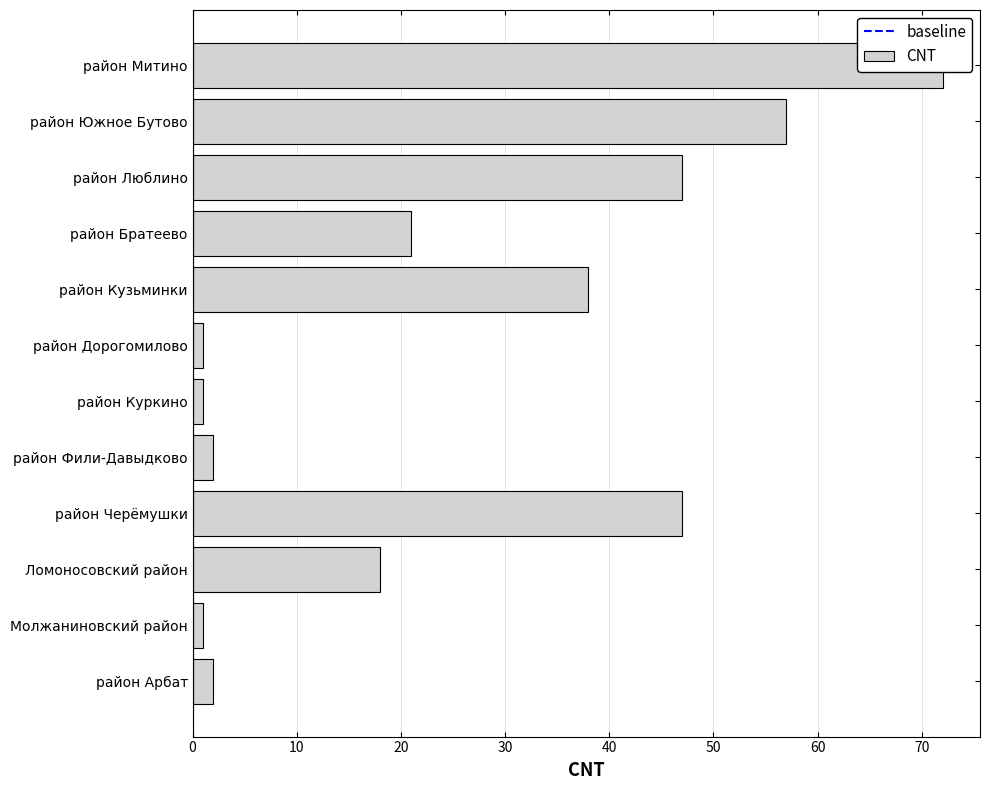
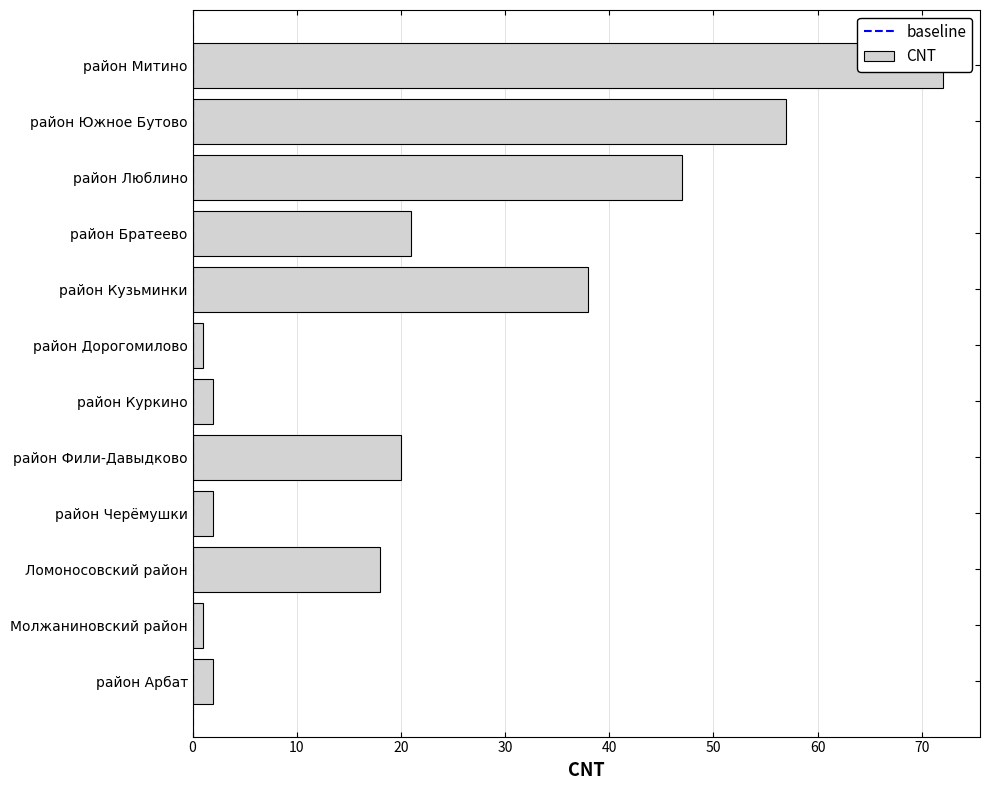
  {
    "район Южное Бутово": 57,
    "район Люблино": 47,
    "район Братеево": 21,
    "район Кузьминки": 38,
    "район Дорогомилово": 1,
-   "район Куркино": 1,
-   "район Фили-Давыдково": 2,
-   "район Черёмушки": 47,
+   "район Куркино": 2,
+   "район Фили-Давыдково": 20,
+   "район Черёмушки": 2,
    "Ломоносовский район": 18,
    "Молжаниновский район": 1,
    "район Арбат": 2
  }
